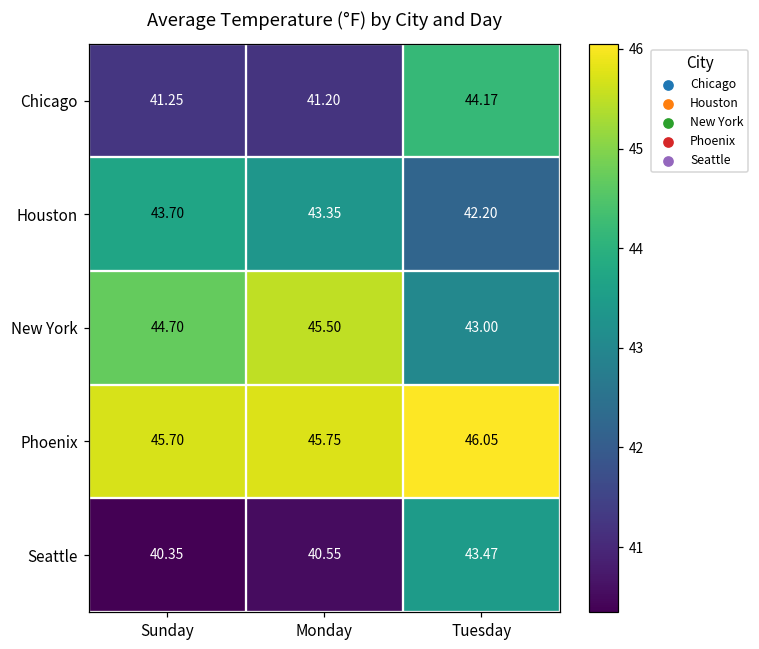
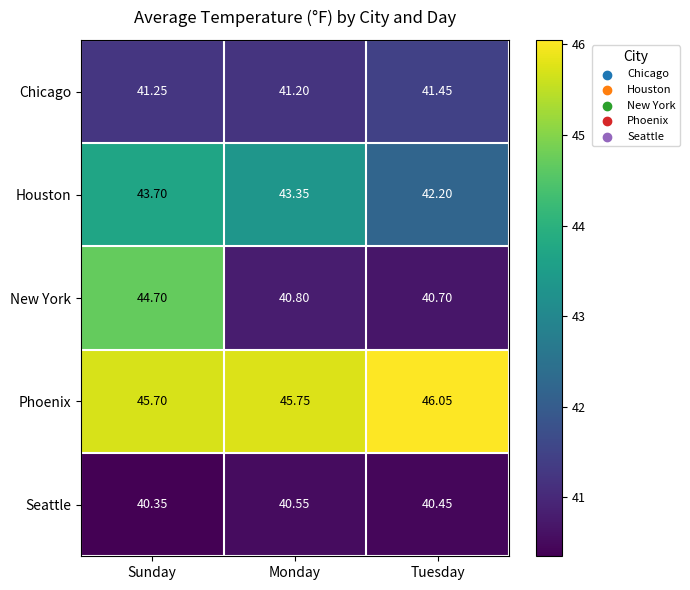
  {
    "Chicago": {
      "Sunday": 41.25,
      "Monday": 41.20,
-     "Tuesday": 44.17
+     "Tuesday": 41.45
    },
    "Houston": {
      "Sunday": 43.70,
      "Monday": 43.35,
      "Tuesday": 42.20
    },
    "New York": {
      "Sunday": 44.70,
-     "Monday": 45.50,
-     "Tuesday": 43.00
+     "Monday": 40.80,
+     "Tuesday": 40.70
    },
    "Phoenix": {
      "Sunday": 45.70,
      "Monday": 45.75,
      "Tuesday": 46.05
    },
    "Seattle": {
      "Sunday": 40.35,
      "Monday": 40.55,
-     "Tuesday": 43.47
+     "Tuesday": 40.45
    }
  }
